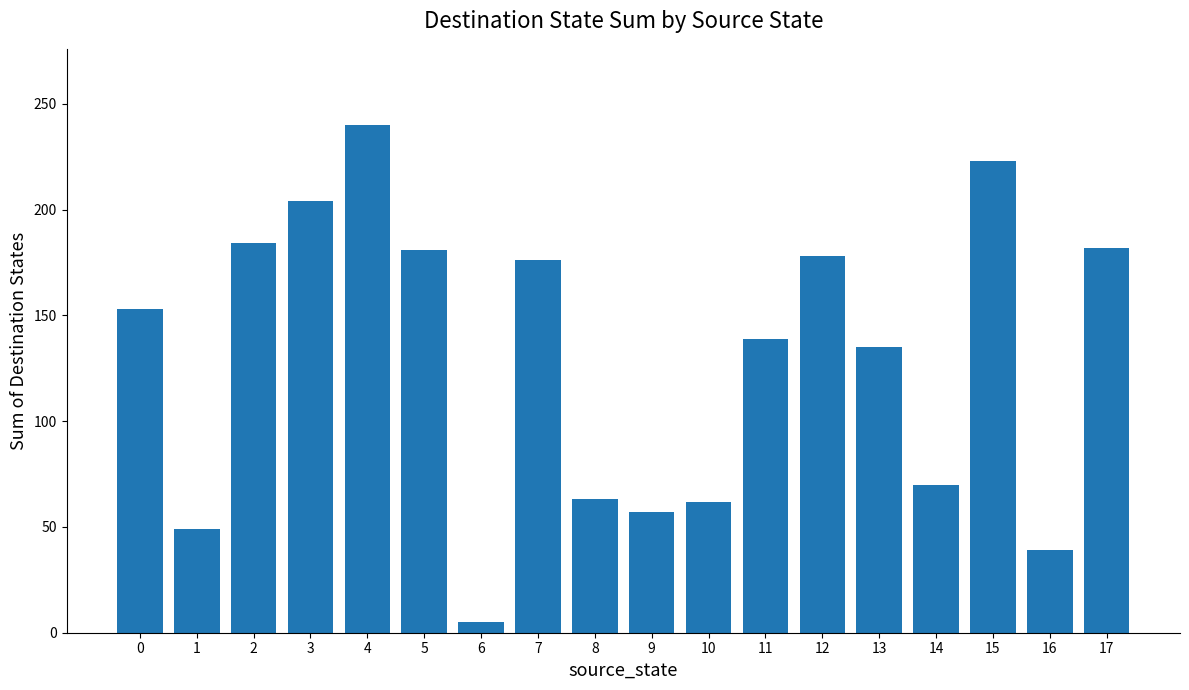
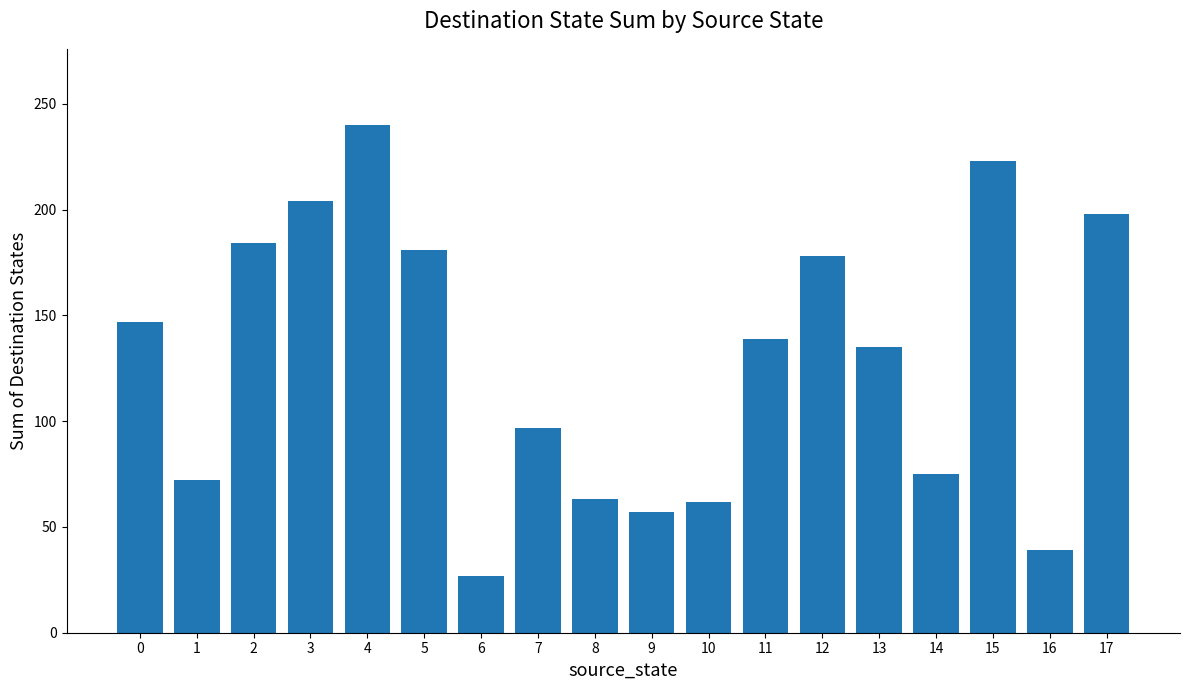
  {
-   "0": 153,
-   "1": 49,
+   "0": 147,
+   "1": 72,
    "2": 184,
    "3": 204,
    "4": 240,
    "5": 181,
-   "6": 5,
-   "7": 176,
+   "6": 27,
+   "7": 97,
    "8": 63,
    "9": 57,
    "10": 62,
    "11": 139,
    "12": 178,
    "13": 135,
-   "14": 70,
+   "14": 75,
    "15": 223,
    "16": 39,
-   "17": 182
+   "17": 198
  }
